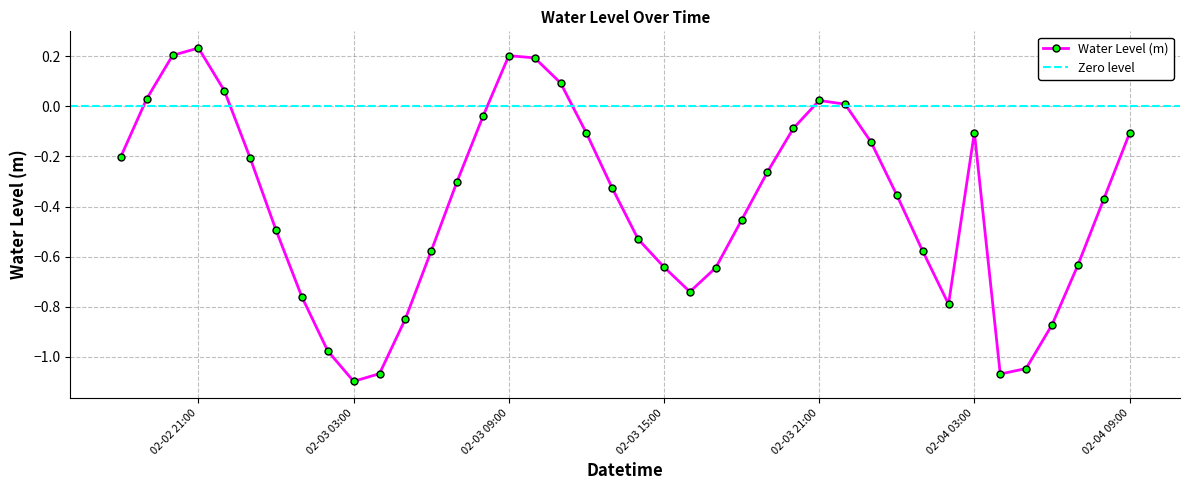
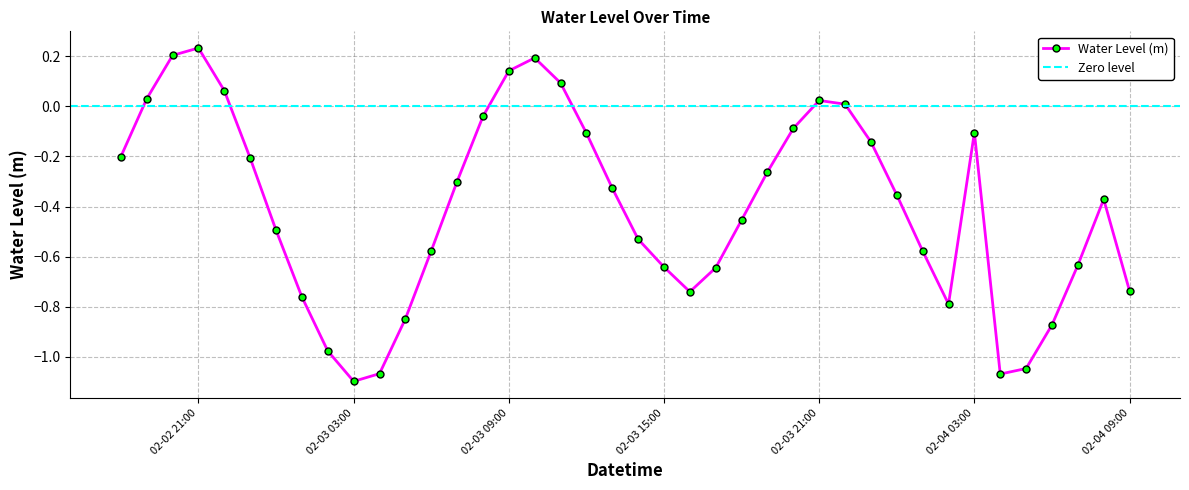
  {
    "02-02 21:00": 0.23,
    "02-03 03:00": -1.10,
-   "02-03 09:00": 0.20,
+   "02-03 09:00": 0.14,
    "02-03 15:00": -0.64,
    "02-03 21:00": 0.02,
    "02-04 03:00": -0.10,
-   "02-04 09:00": -0.11
+   "02-04 09:00": -0.74
  }
